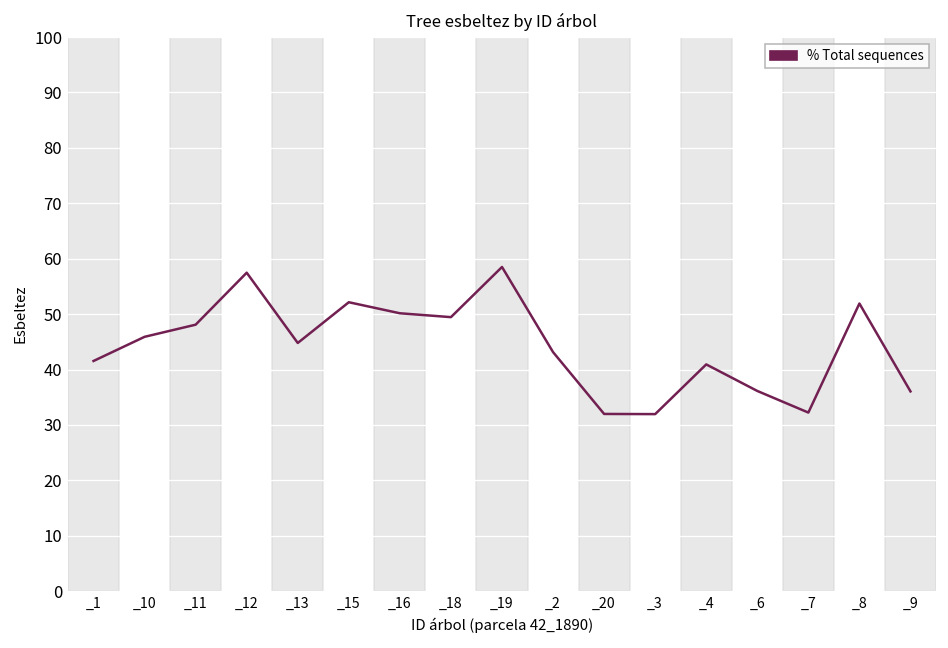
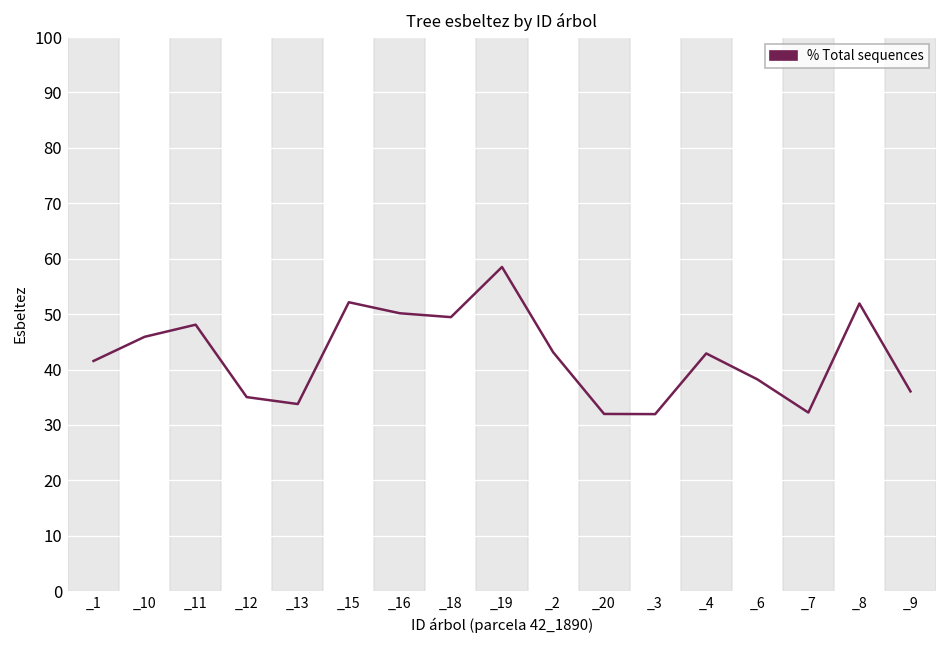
  {
    "_1": 42,
    "_10": 46,
    "_11": 48,
-   "_12": 57,
-   "_13": 45,
+   "_12": 35,
+   "_13": 34,
    "_15": 52,
    "_16": 50,
    "_18": 49,
    "_19": 59,
    "_2": 43,
    "_20": 32,
    "_3": 32,
-   "_4": 41,
-   "_6": 36,
+   "_4": 43,
+   "_6": 38,
    "_7": 32,
    "_8": 52,
    "_9": 36
  }
